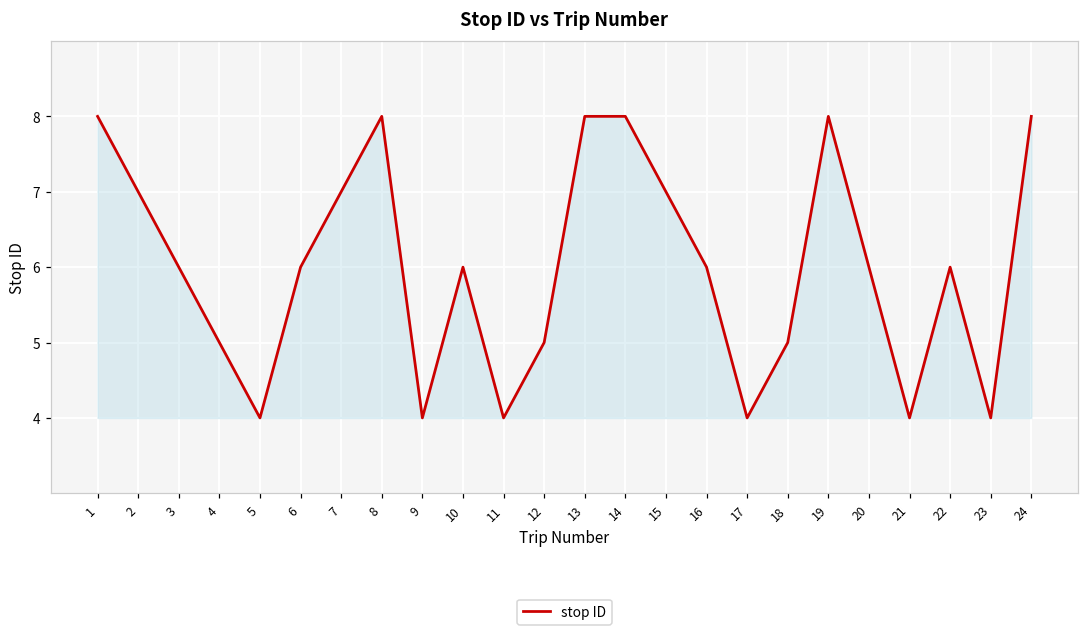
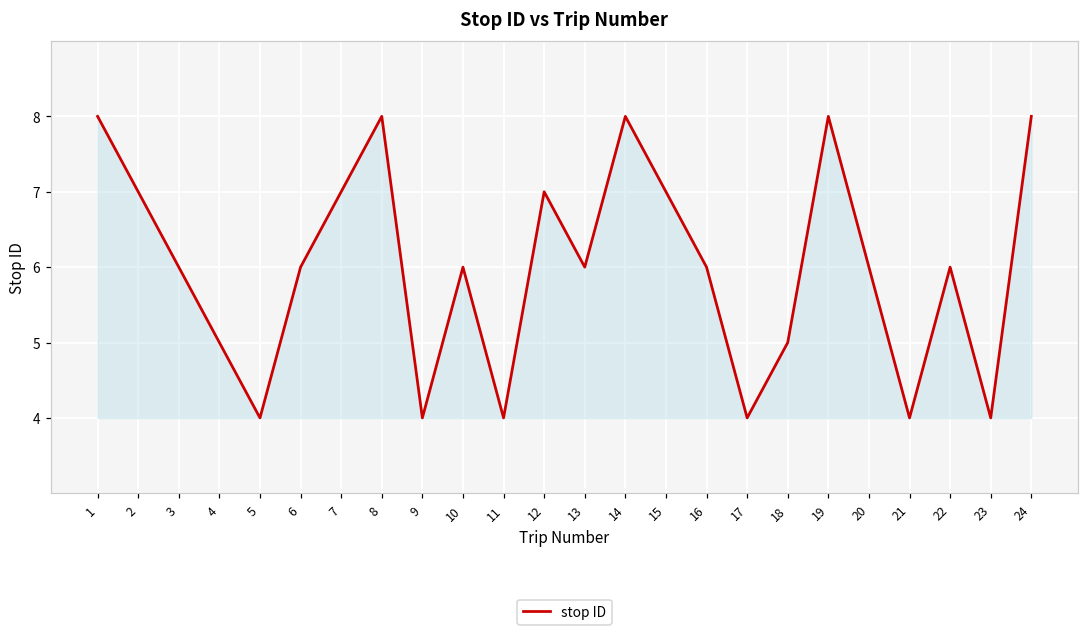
  {
    "1": 8,
    "2": 7,
    "3": 6,
    "4": 5,
    "5": 4,
    "6": 6,
    "7": 7,
    "8": 8,
    "9": 4,
    "10": 6,
    "11": 4,
-   "12": 5,
-   "13": 8,
+   "12": 7,
+   "13": 6,
    "14": 8,
    "15": 7,
    "16": 6,
    "17": 4,
    "18": 5,
    "19": 8,
    "20": 6,
    "21": 4,
    "22": 6,
    "23": 4,
    "24": 8
  }
